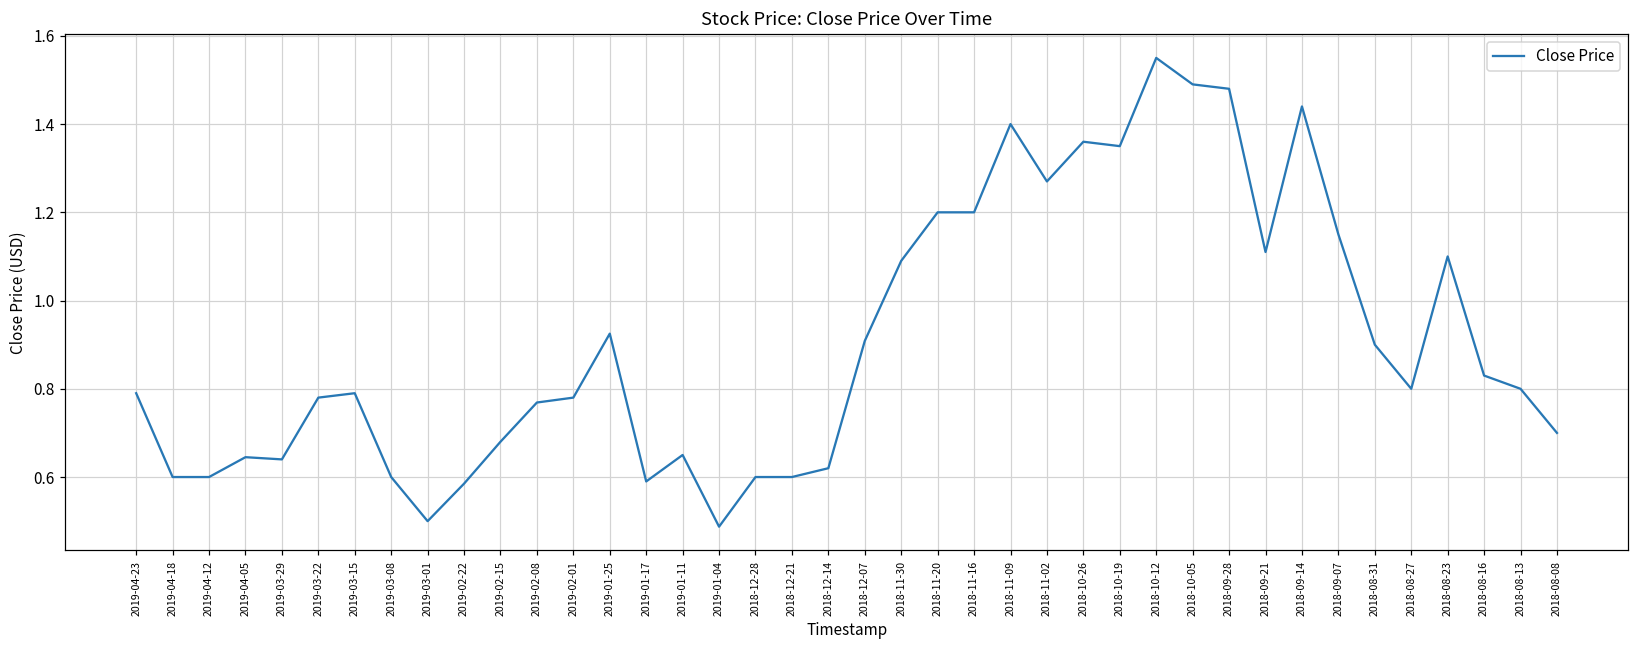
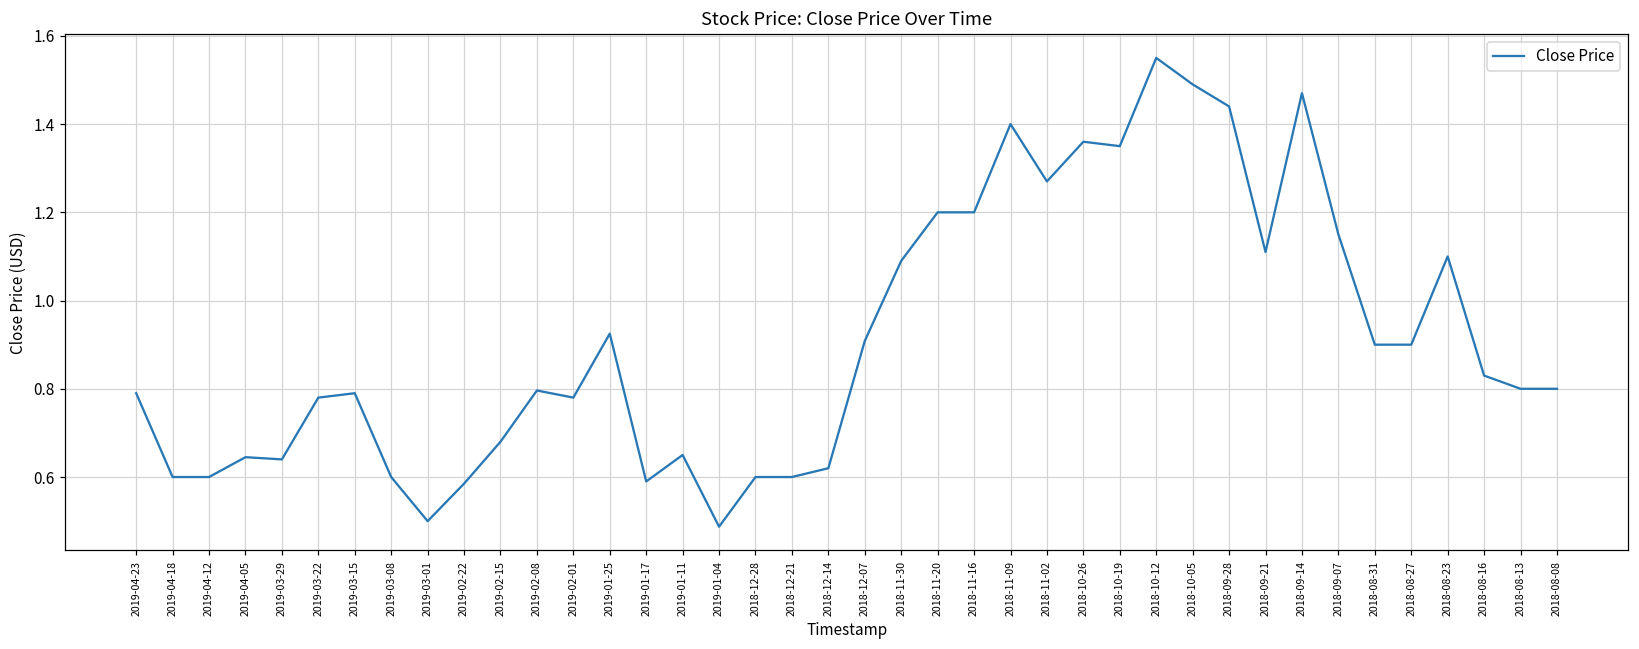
  {
    "2019-04-23": 0.79,
    "2019-04-18": 0.60,
    "2019-04-12": 0.60,
    "2019-04-05": 0.65,
    "2019-03-29": 0.64,
    "2019-03-22": 0.78,
    "2019-03-15": 0.79,
    "2019-03-08": 0.60,
    "2019-03-01": 0.50,
    "2019-02-22": 0.59,
    "2019-02-15": 0.68,
-   "2019-02-08": 0.77,
+   "2019-02-08": 0.80,
    "2019-02-01": 0.78,
    "2019-01-25": 0.93,
    "2019-01-17": 0.59,
    "2019-01-11": 0.65,
    "2019-01-04": 0.49,
    "2018-12-28": 0.60,
    "2018-12-21": 0.60,
    "2018-12-14": 0.62,
    "2018-12-07": 0.91,
    "2018-11-30": 1.09,
    "2018-11-20": 1.20,
    "2018-11-16": 1.20,
    "2018-11-09": 1.40,
    "2018-11-02": 1.27,
    "2018-10-26": 1.36,
    "2018-10-19": 1.35,
    "2018-10-12": 1.55,
    "2018-10-05": 1.49,
-   "2018-09-28": 1.48,
+   "2018-09-28": 1.44,
    "2018-09-21": 1.11,
-   "2018-09-14": 1.44,
+   "2018-09-14": 1.47,
    "2018-09-07": 1.15,
    "2018-08-31": 0.90,
-   "2018-08-27": 0.8,
+   "2018-08-27": 0.9,
    "2018-08-23": 1.10,
    "2018-08-16": 0.83,
    "2018-08-13": 0.80,
-   "2018-08-08": 0.7
+   "2018-08-08": 0.8
  }
